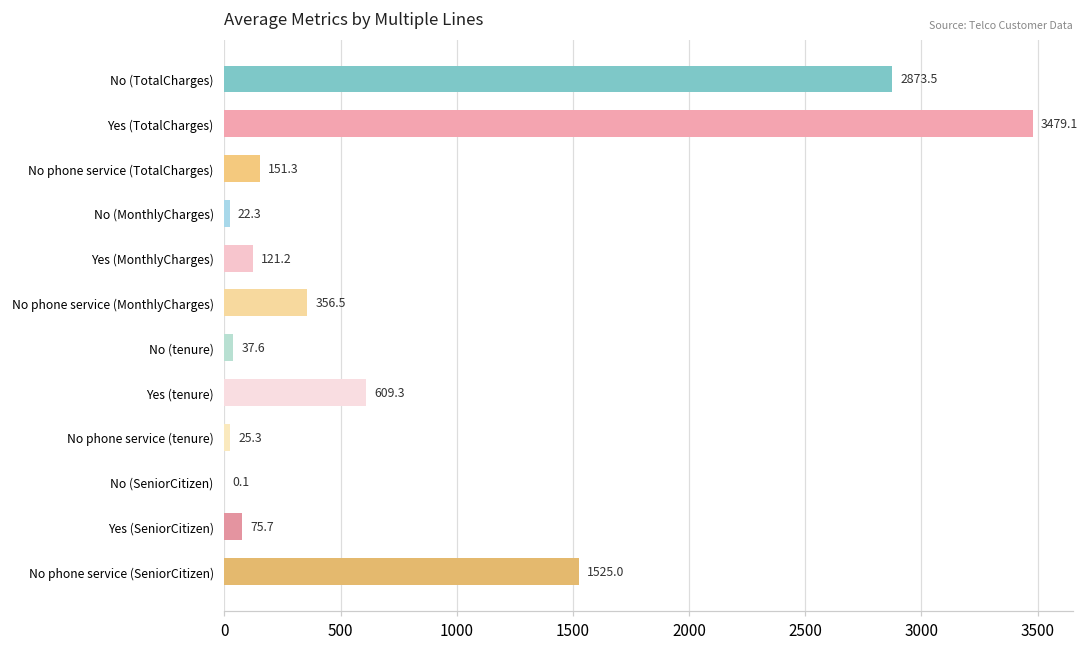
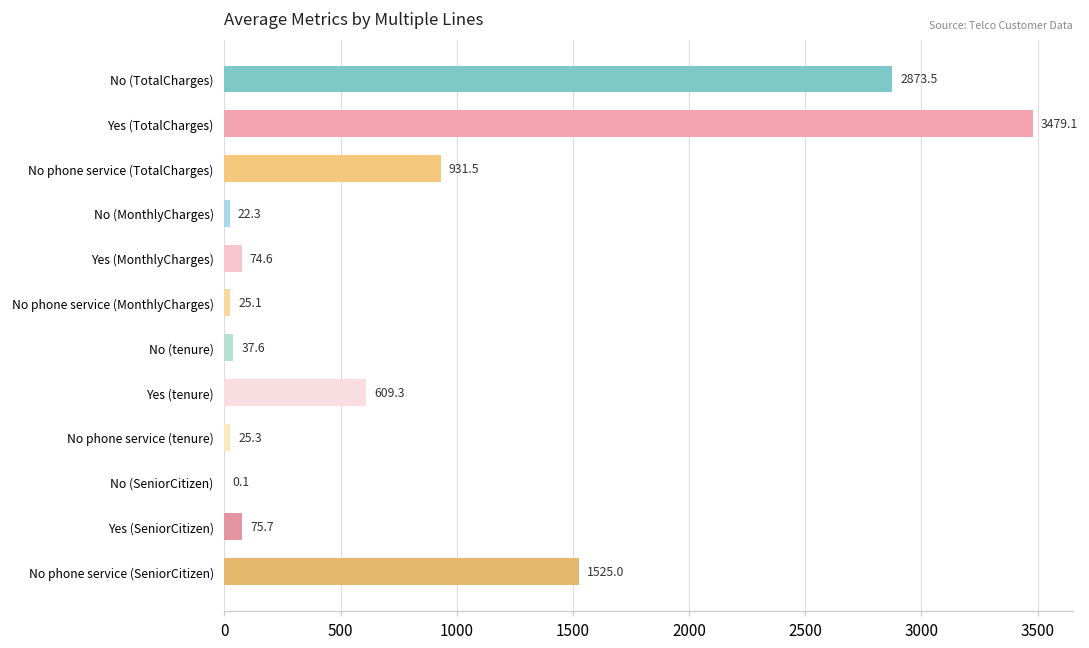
  {
    "No (TotalCharges)": 2873.5,
    "Yes (TotalCharges)": 3479.1,
-   "No phone service (TotalCharges)": 151.3,
+   "No phone service (TotalCharges)": 931.5,
    "No (MonthlyCharges)": 22.3,
-   "Yes (MonthlyCharges)": 121.2,
-   "No phone service (MonthlyCharges)": 356.5,
+   "Yes (MonthlyCharges)": 74.6,
+   "No phone service (MonthlyCharges)": 25.1,
    "No (tenure)": 37.6,
    "Yes (tenure)": 609.3,
    "No phone service (tenure)": 25.3,
    "No (SeniorCitizen)": 0.1,
    "Yes (SeniorCitizen)": 75.7,
    "No phone service (SeniorCitizen)": 1525.0
  }
